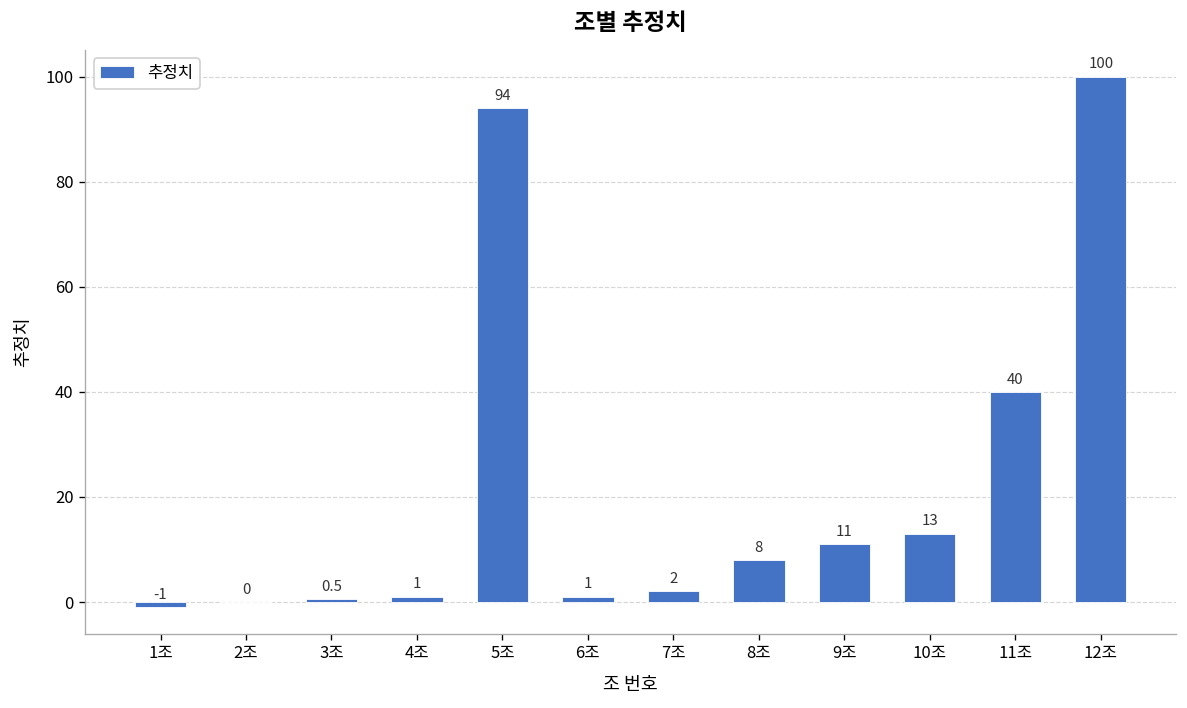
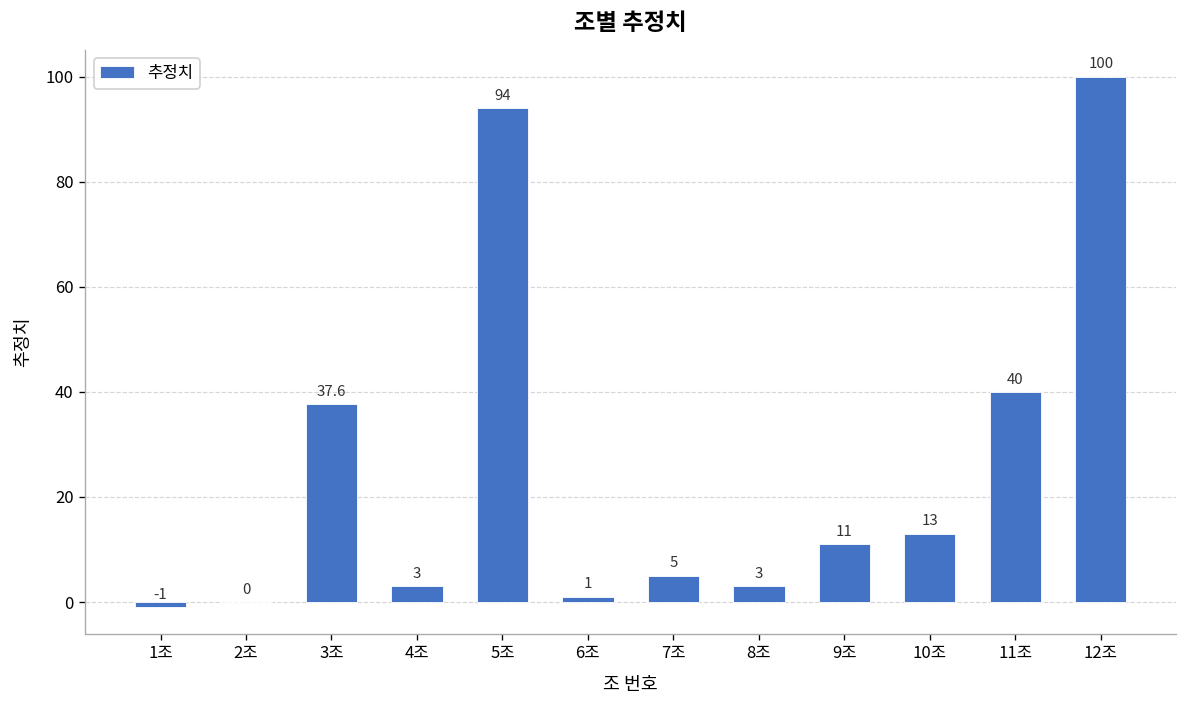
  {
    "1조": -1,
    "2조": 0,
-   "3조": 0.5,
-   "4조": 1,
+   "3조": 37.6,
+   "4조": 3,
    "5조": 94,
    "6조": 1,
-   "7조": 2,
-   "8조": 8,
+   "7조": 5,
+   "8조": 3,
    "9조": 11,
    "10조": 13,
    "11조": 40,
    "12조": 100
  }
